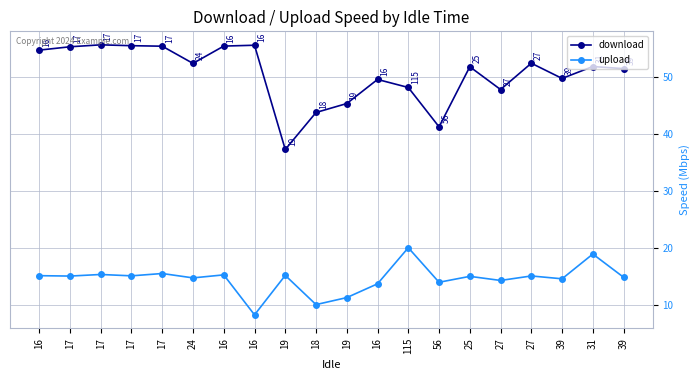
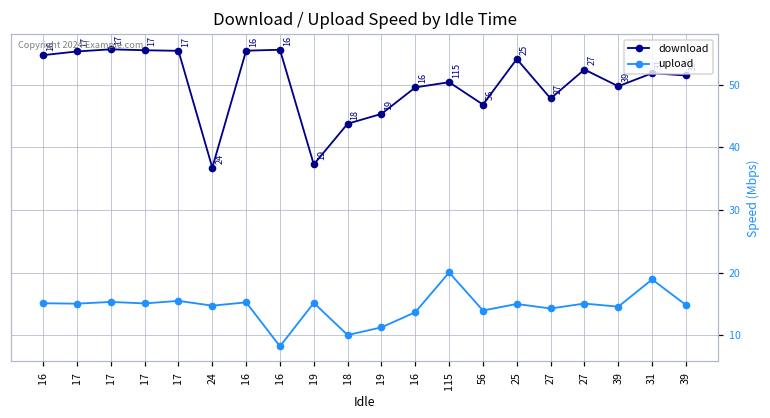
  {
    "download": {
-     "24": 52,
-     "115": 48,
-     "56": 41,
-     "25": 52
+     "24": 37,
+     "115": 50,
+     "56": 47,
+     "25": 54
    },
    "upload": {
      "24": 15,
      "18": 10,
      "115": 20,
      "56": 14,
      "25": 15,
      "31": 19
    }
  }
